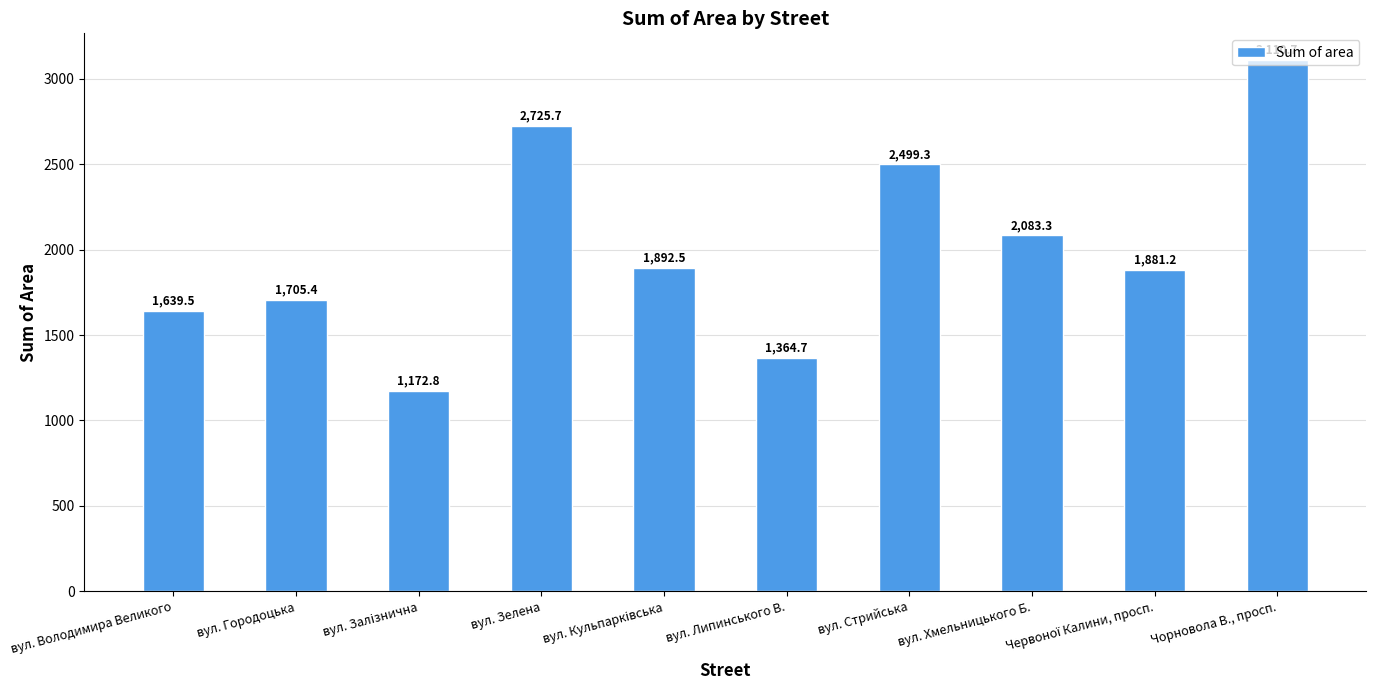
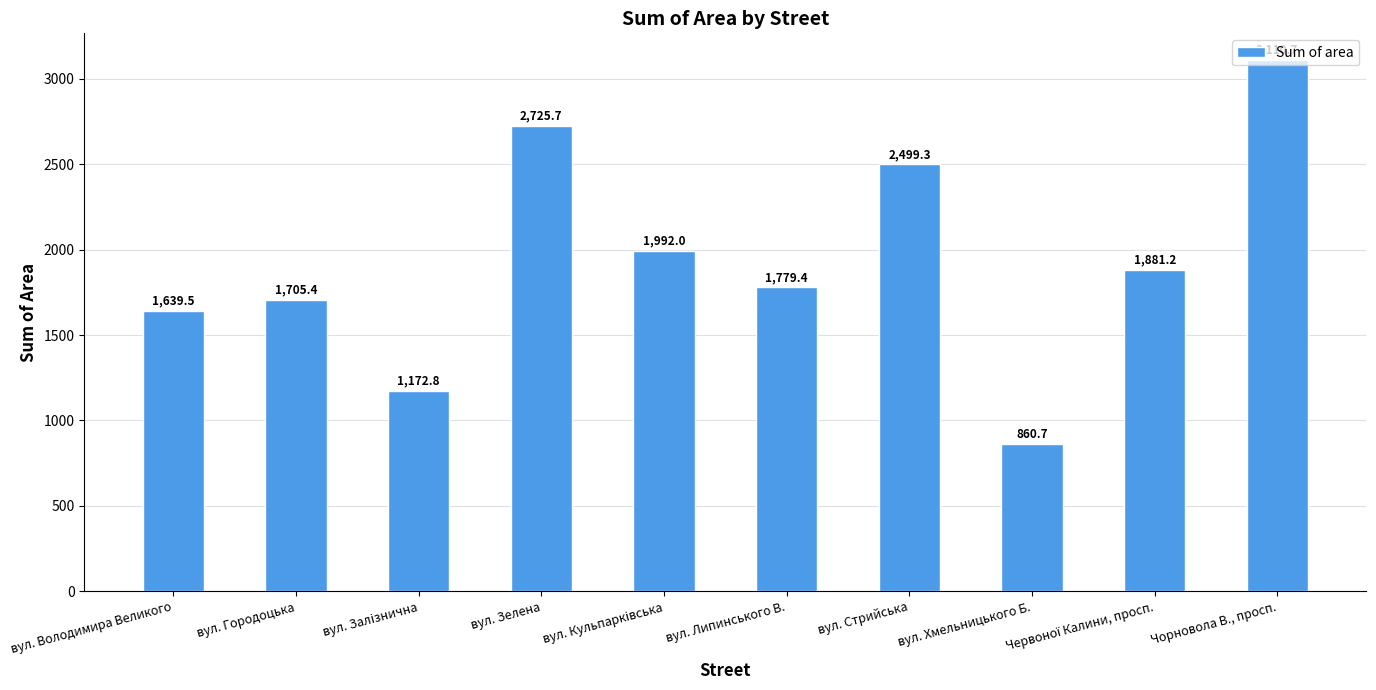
  {
    "вул. Володимира Великого": "1,639.5",
    "вул. Городоцька": "1,705.4",
    "вул. Залізнична": "1,172.8",
    "вул. Зелена": "2,725.7",
-   "вул. Кульпарківська": "1,892.5",
-   "вул. Липинського В.": "1,364.7",
+   "вул. Кульпарківська": "1,992.0",
+   "вул. Липинського В.": "1,779.4",
    "вул. Стрийська": "2,499.3",
-   "вул. Хмельницького Б.": "2,083.3",
+   "вул. Хмельницького Б.": "860.7",
    "Червоної Калини, просп.": "1,881.2"
  }
